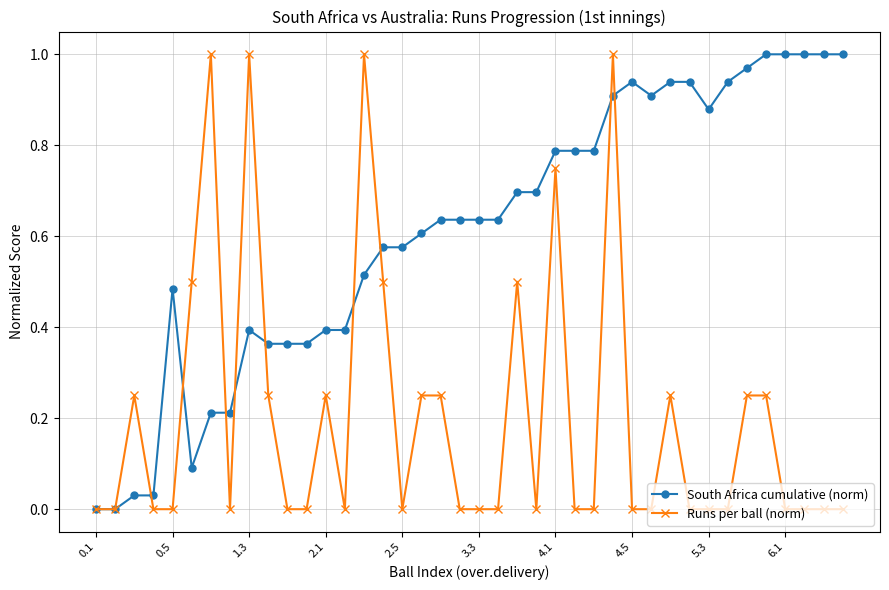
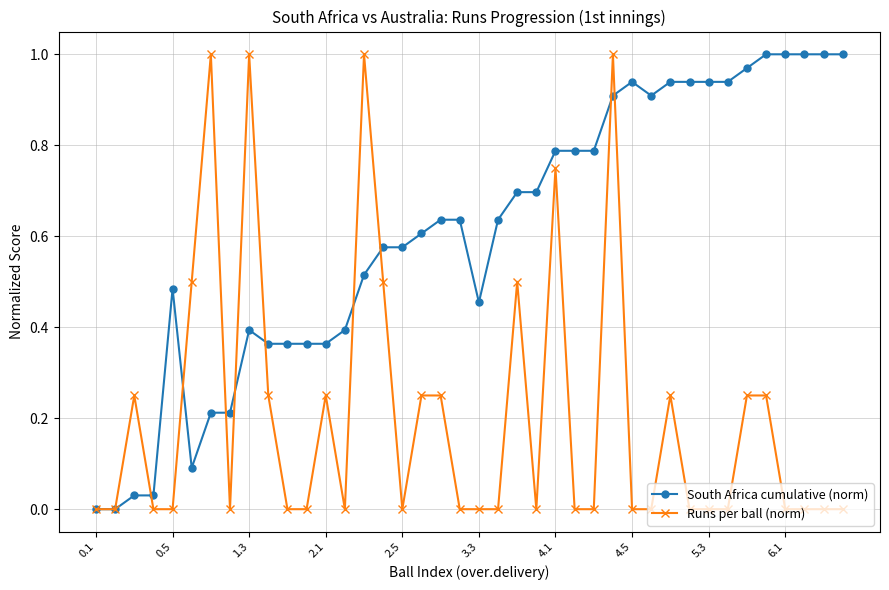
  {
    "South Africa cumulative (norm)": {
      "0.5": 0.48,
      "1.3": 0.39,
-     "2.1": 0.39,
+     "2.1": 0.36,
      "2.5": 0.58,
-     "3.3": 0.64,
+     "3.3": 0.45,
      "4.1": 0.79,
      "4.5": 0.94,
-     "5.3": 0.88,
+     "5.3": 0.94,
      "6.1": 1.00
    },
    "Runs per ball (norm)": {
      "0.5": 0.00,
      "1.3": 1.00,
      "2.1": 0.25,
      "2.5": 0.00,
      "3.3": 0.00,
      "4.1": 0.75,
      "4.5": 0.00
    }
  }
